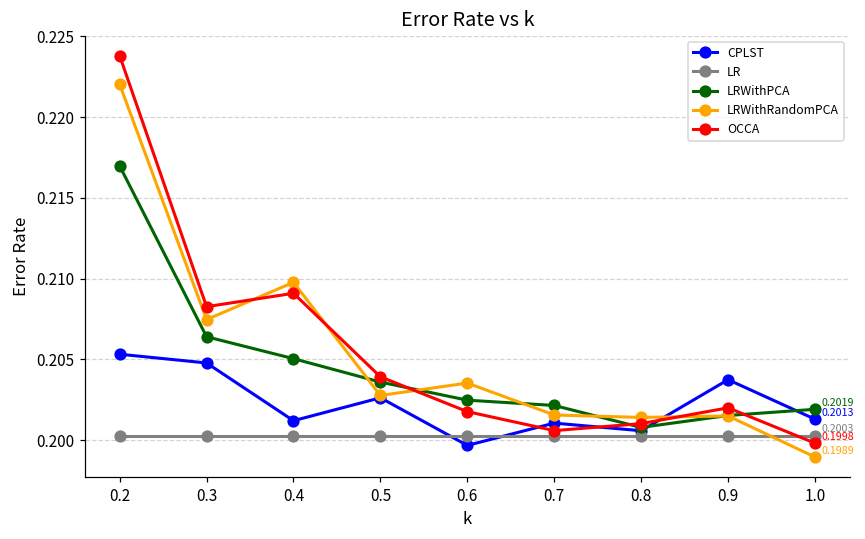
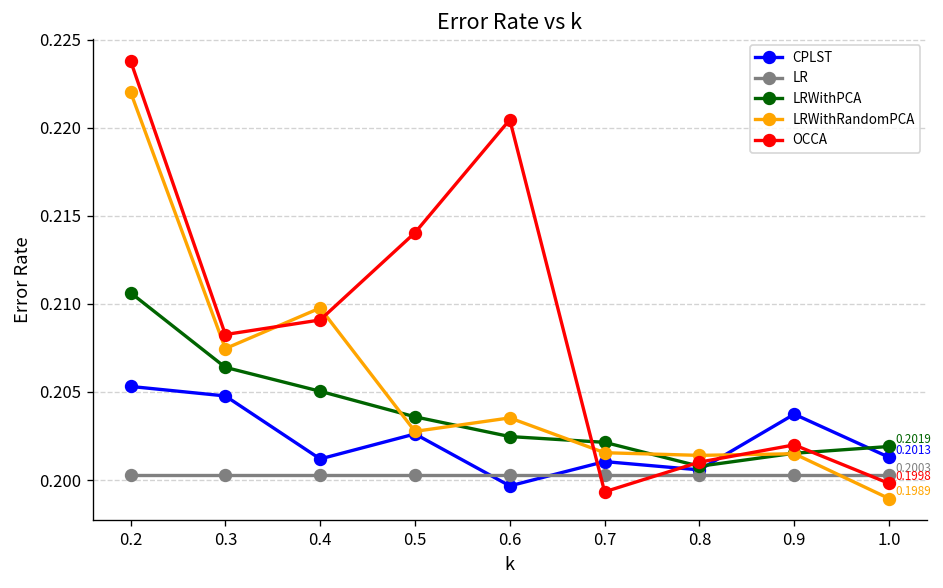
  {
    "CPLST": {
      "1.0": 0.2013
    },
    "LR": {
      "0.2": 0.2003,
      "0.3": 0.2003,
      "0.4": 0.2003,
      "0.5": 0.2003,
      "0.6": 0.2003,
      "0.7": 0.2003,
      "0.8": 0.2003,
      "0.9": 0.2003
    },
    "LRWithPCA": {
-     "0.2": 0.2170,
+     "0.2": 0.2106,
      "0.3": 0.2064,
      "0.4": 0.2050,
      "0.5": 0.2036,
      "0.6": 0.2025,
      "0.7": 0.2021,
      "0.8": 0.2008
    },
    "LRWithRandomPCA": {
      "1.0": 0.1989
    },
    "OCCA": {
      "0.2": 0.2238,
      "0.3": 0.2083,
      "0.4": 0.2091,
-     "0.5": 0.2039,
-     "0.6": 0.2018,
-     "0.7": 0.2006,
+     "0.5": 0.2140,
+     "0.6": 0.2205,
+     "0.7": 0.1993,
      "0.8": 0.2010,
      "0.9": 0.2020
    }
  }
